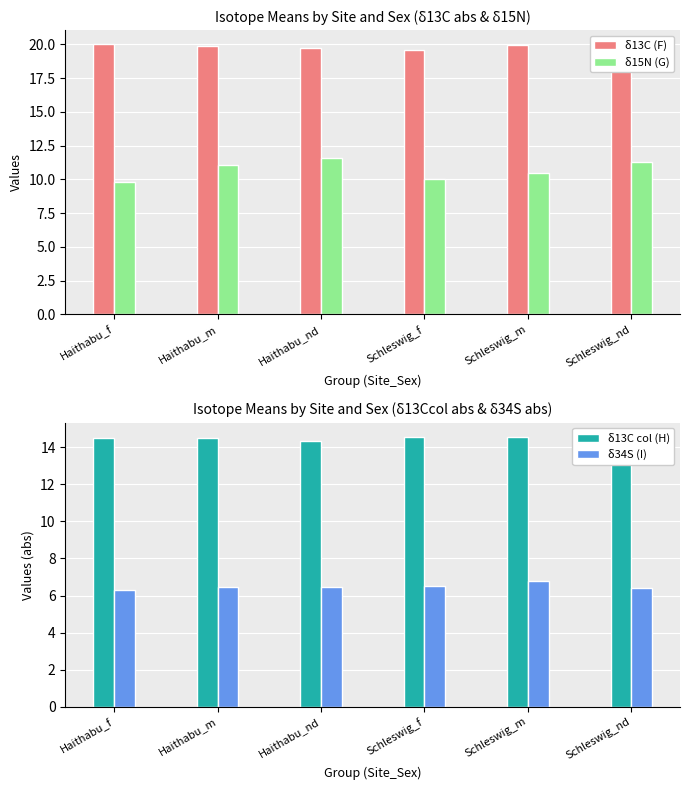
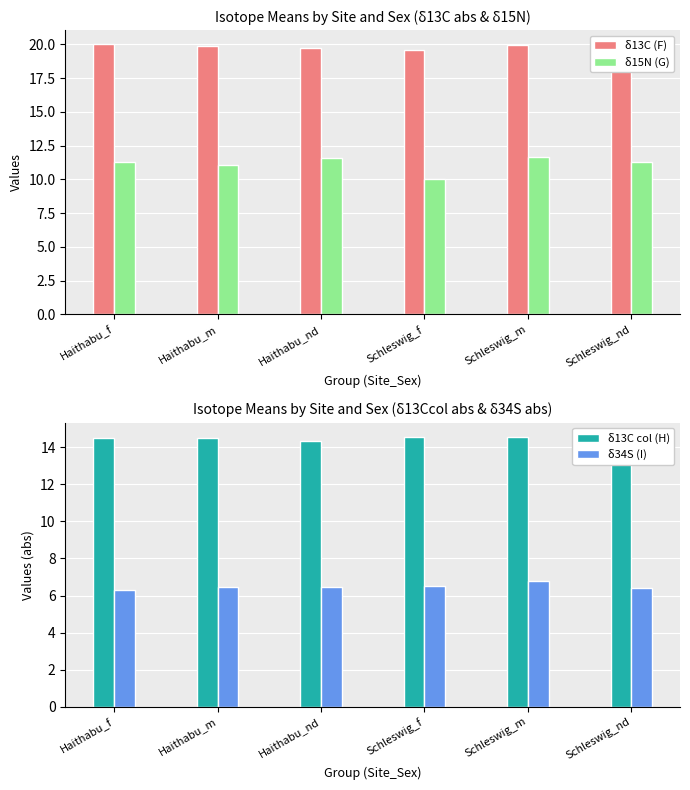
  {
    "Isotope Means by Site and Sex (δ13C abs & δ15N)": {
      "δ13C (F)": {
        "Haithabu_f": 20.1,
        "Haithabu_m": 19.9,
        "Haithabu_nd": 19.7,
        "Schleswig_f": 19.6,
        "Schleswig_m": 20.0
      },
      "δ15N (G)": {
-       "Haithabu_f": 9.8,
+       "Haithabu_f": 11.3,
        "Haithabu_m": 11.0,
        "Haithabu_nd": 11.6,
        "Schleswig_f": 10.0,
-       "Schleswig_m": 10.5,
+       "Schleswig_m": 11.7,
        "Schleswig_nd": 11.3
      }
    },
    "Isotope Means by Site and Sex (δ13Ccol abs & δ34S abs)": {
      "δ13C col (H)": {
        "Haithabu_f": 14.5,
        "Haithabu_m": 14.5,
        "Haithabu_nd": 14.4,
        "Schleswig_f": 14.6,
        "Schleswig_m": 14.5
      },
      "δ34S (I)": {
        "Haithabu_f": 6.3,
        "Haithabu_m": 6.5,
        "Haithabu_nd": 6.5,
        "Schleswig_f": 6.5,
        "Schleswig_m": 6.8,
        "Schleswig_nd": 6.4
      }
    }
  }
